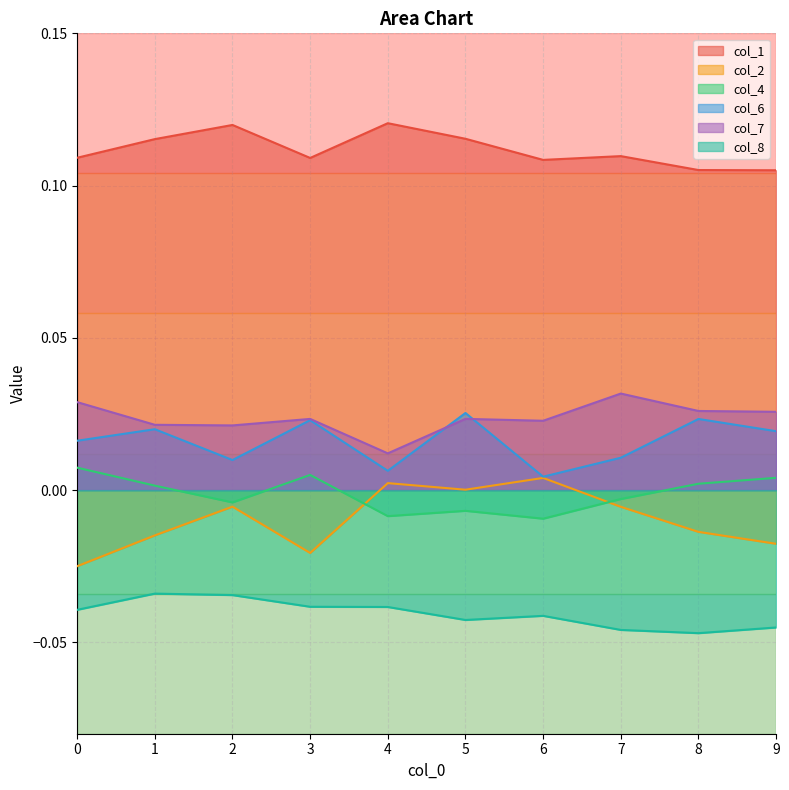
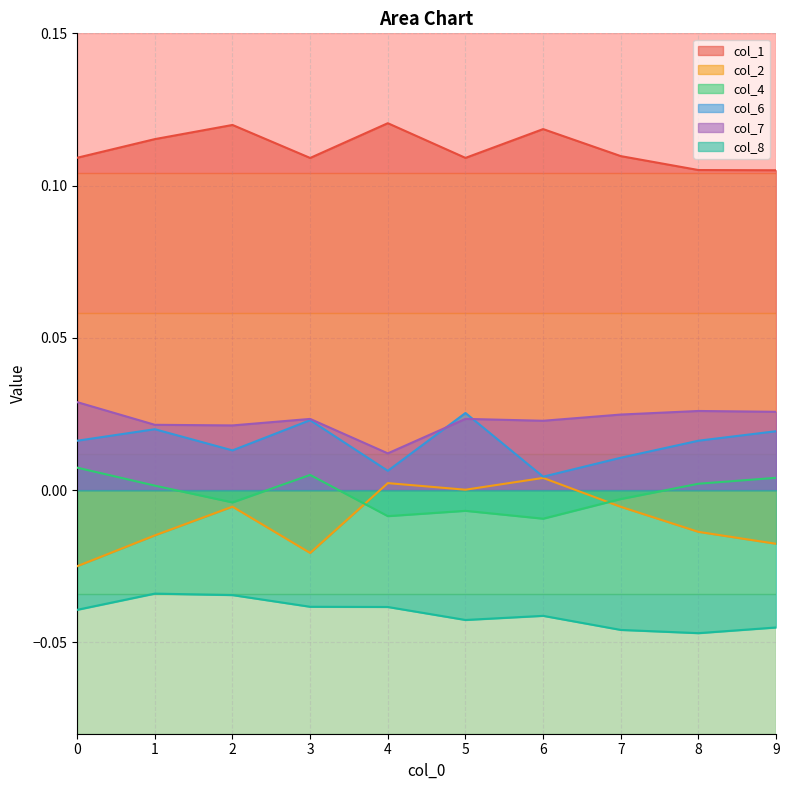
  {
    "col_1": {
      "0": 0.109,
      "1": 0.115,
      "2": 0.120,
      "3": 0.109,
      "4": 0.120,
-     "5": 0.115,
-     "6": 0.108,
+     "5": 0.109,
+     "6": 0.119,
      "7": 0.110,
      "8": 0.105,
      "9": 0.105
    },
    "col_6": {
      "0": 0.016,
      "1": 0.020,
-     "2": 0.010,
+     "2": 0.013,
      "4": 0.006,
      "5": 0.025,
      "7": 0.011,
-     "8": 0.023,
+     "8": 0.016,
      "9": 0.019
    },
    "col_7": {
      "0": 0.029,
      "1": 0.021,
      "2": 0.021,
      "4": 0.012,
      "5": 0.023,
      "6": 0.023,
-     "7": 0.032,
+     "7": 0.025,
      "8": 0.026,
      "9": 0.026
    }
  }
